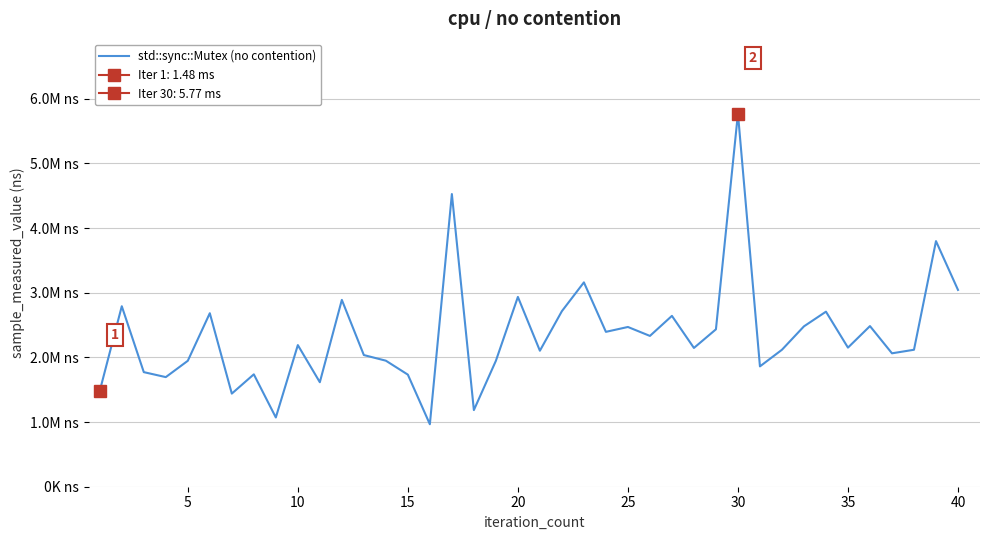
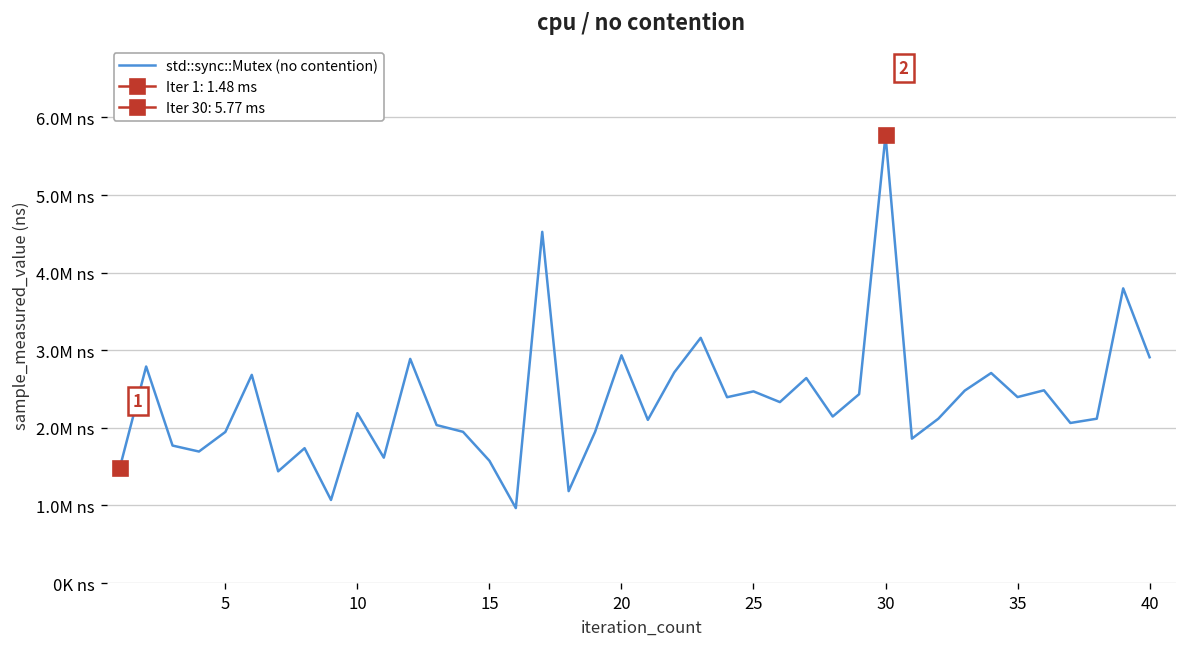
  {
    "std::sync::Mutex (no contention)": {
      "5": "1.9M ns",
      "10": "2.2M ns",
-     "15": "1.7M ns",
+     "15": "1.6M ns",
      "20": "2.9M ns",
      "25": "2.5M ns",
-     "35": "2.2M ns",
-     "40": "3.0M ns"
+     "35": "2.4M ns",
+     "40": "2.9M ns"
    }
  }
